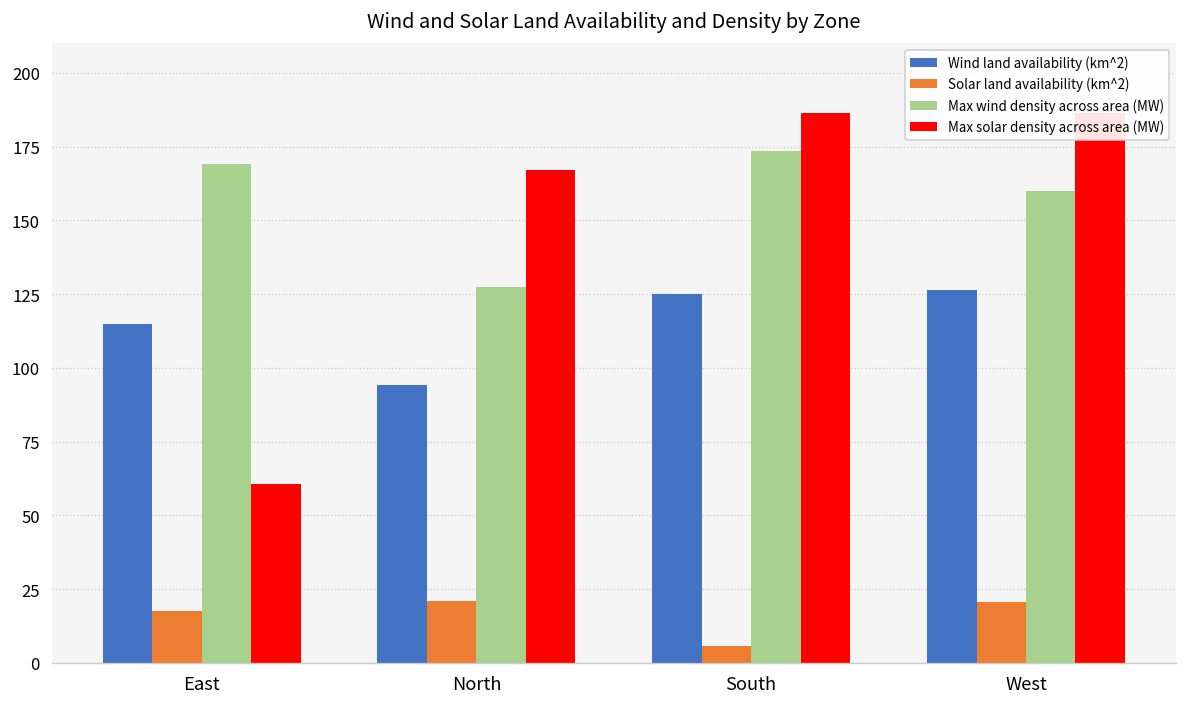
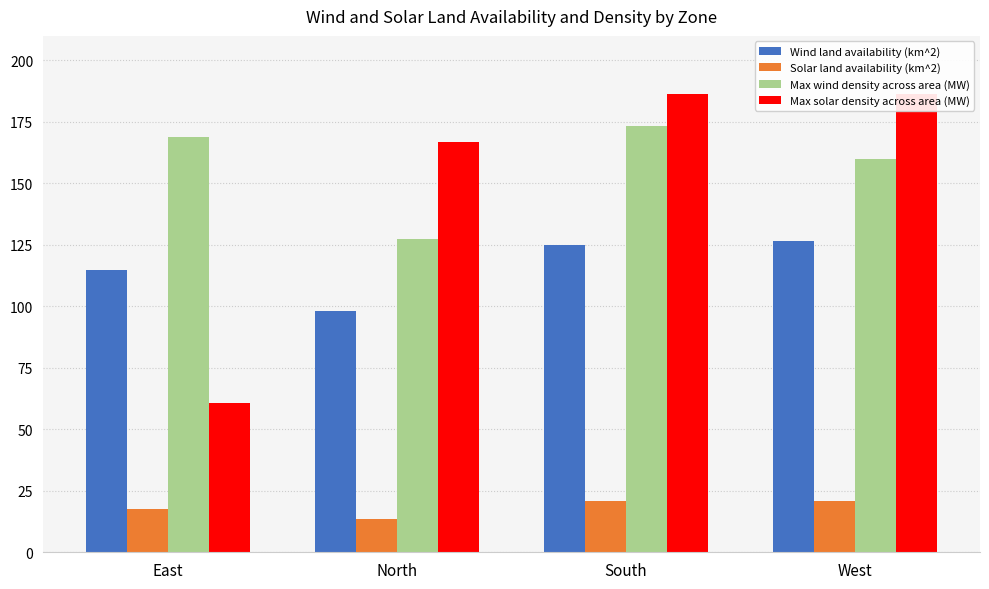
  {
    "Wind land availability (km^2)": {
      "East": 115,
-     "North": 94,
+     "North": 98,
      "South": 125,
      "West": 127
    },
    "Solar land availability (km^2)": {
      "East": 18,
-     "North": 21,
-     "South": 6,
+     "North": 14,
+     "South": 21,
      "West": 21
    },
    "Max wind density across area (MW)": {
      "East": 169,
      "North": 127,
      "South": 174,
      "West": 160
    },
    "Max solar density across area (MW)": {
      "East": 61,
      "North": 167,
      "South": 186
    }
  }
